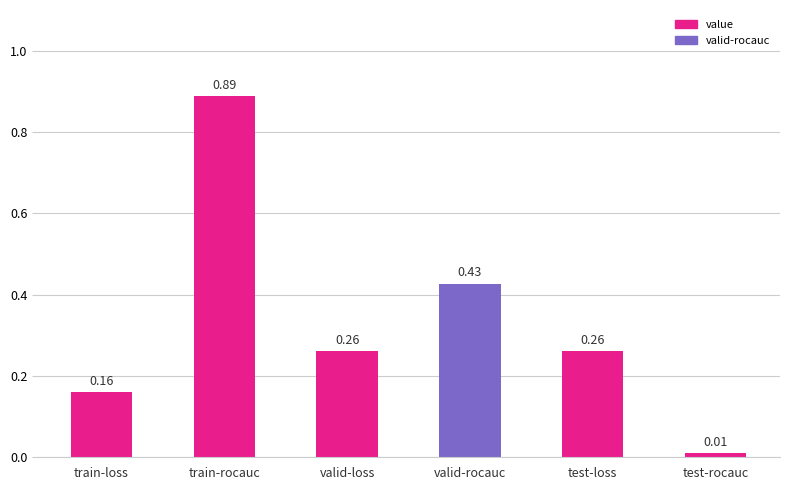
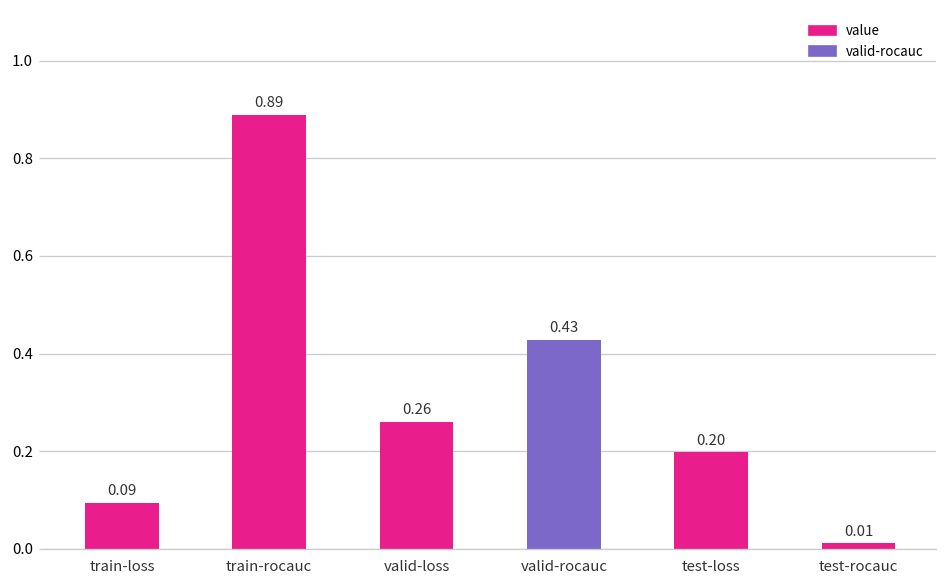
  {
-   "train-loss": 0.16,
+   "train-loss": 0.09,
    "train-rocauc": 0.89,
    "valid-loss": 0.26,
    "valid-rocauc": 0.43,
-   "test-loss": 0.26,
+   "test-loss": 0.20,
    "test-rocauc": 0.01
  }
